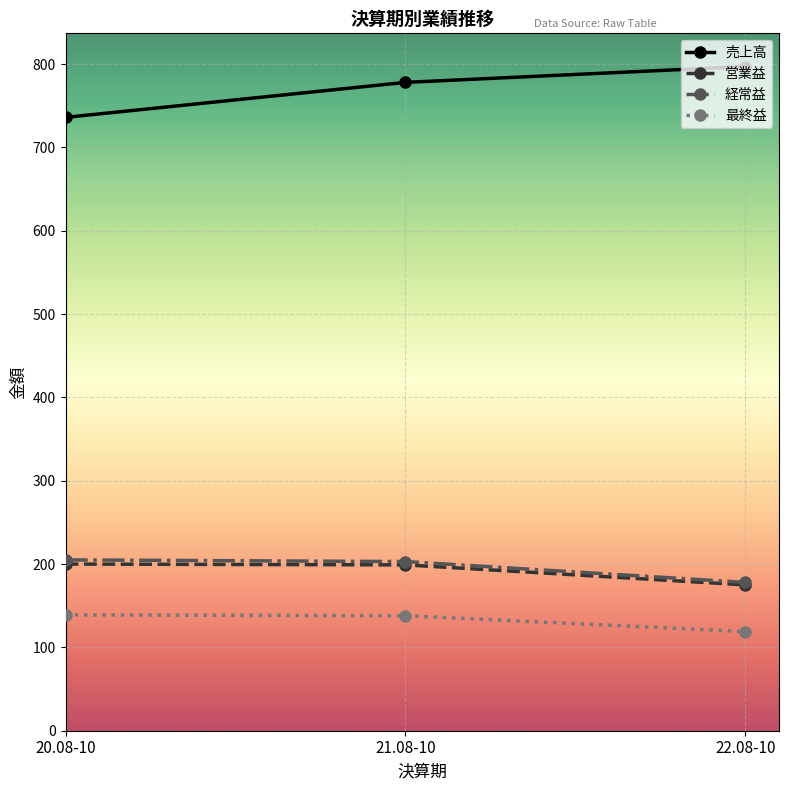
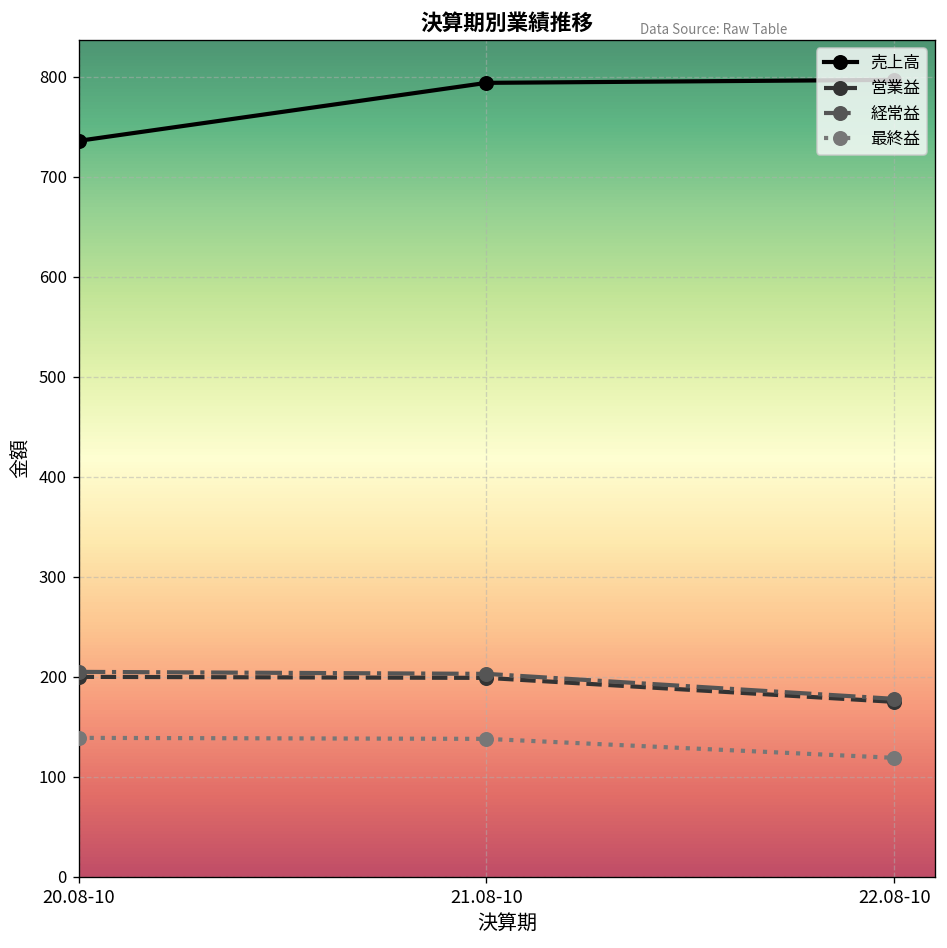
  {
    "売上高": {
      "20.08-10": 740,
-     "21.08-10": 780
+     "21.08-10": 790
    }
  }
